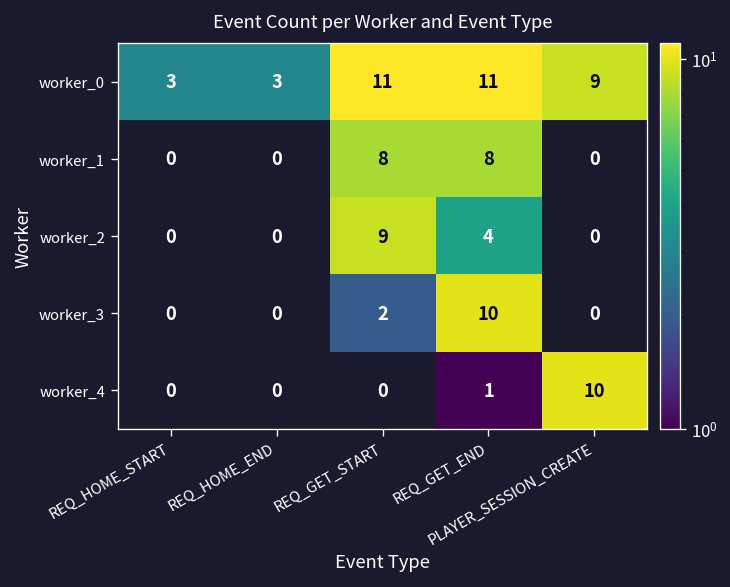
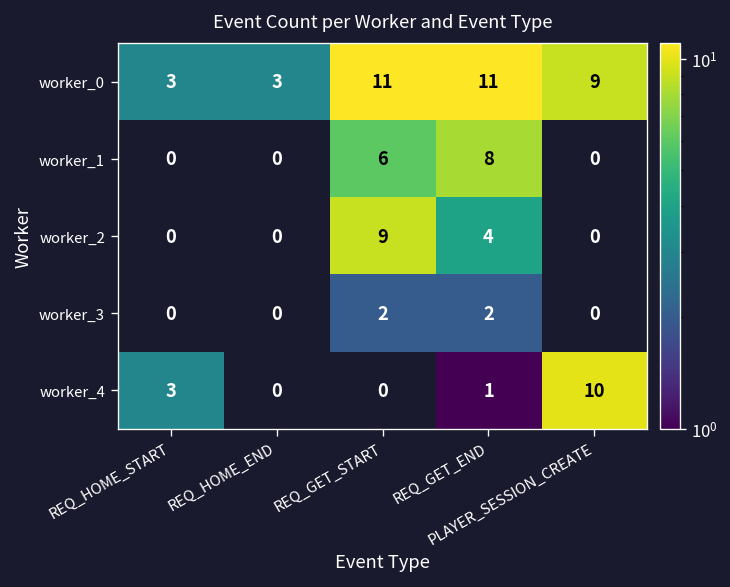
  {
    "worker_0": {
      "REQ_HOME_START": 3,
      "REQ_HOME_END": 3,
      "REQ_GET_START": 11,
      "REQ_GET_END": 11,
      "PLAYER_SESSION_CREATE": 9
    },
    "worker_1": {
      "REQ_HOME_START": 0,
      "REQ_HOME_END": 0,
-     "REQ_GET_START": 8,
+     "REQ_GET_START": 6,
      "REQ_GET_END": 8,
      "PLAYER_SESSION_CREATE": 0
    },
    "worker_2": {
      "REQ_HOME_START": 0,
      "REQ_HOME_END": 0,
      "REQ_GET_START": 9,
      "REQ_GET_END": 4,
      "PLAYER_SESSION_CREATE": 0
    },
    "worker_3": {
      "REQ_HOME_START": 0,
      "REQ_HOME_END": 0,
      "REQ_GET_START": 2,
-     "REQ_GET_END": 10,
+     "REQ_GET_END": 2,
      "PLAYER_SESSION_CREATE": 0
    },
    "worker_4": {
-     "REQ_HOME_START": 0,
+     "REQ_HOME_START": 3,
      "REQ_HOME_END": 0,
      "REQ_GET_START": 0,
      "REQ_GET_END": 1,
      "PLAYER_SESSION_CREATE": 10
    }
  }
